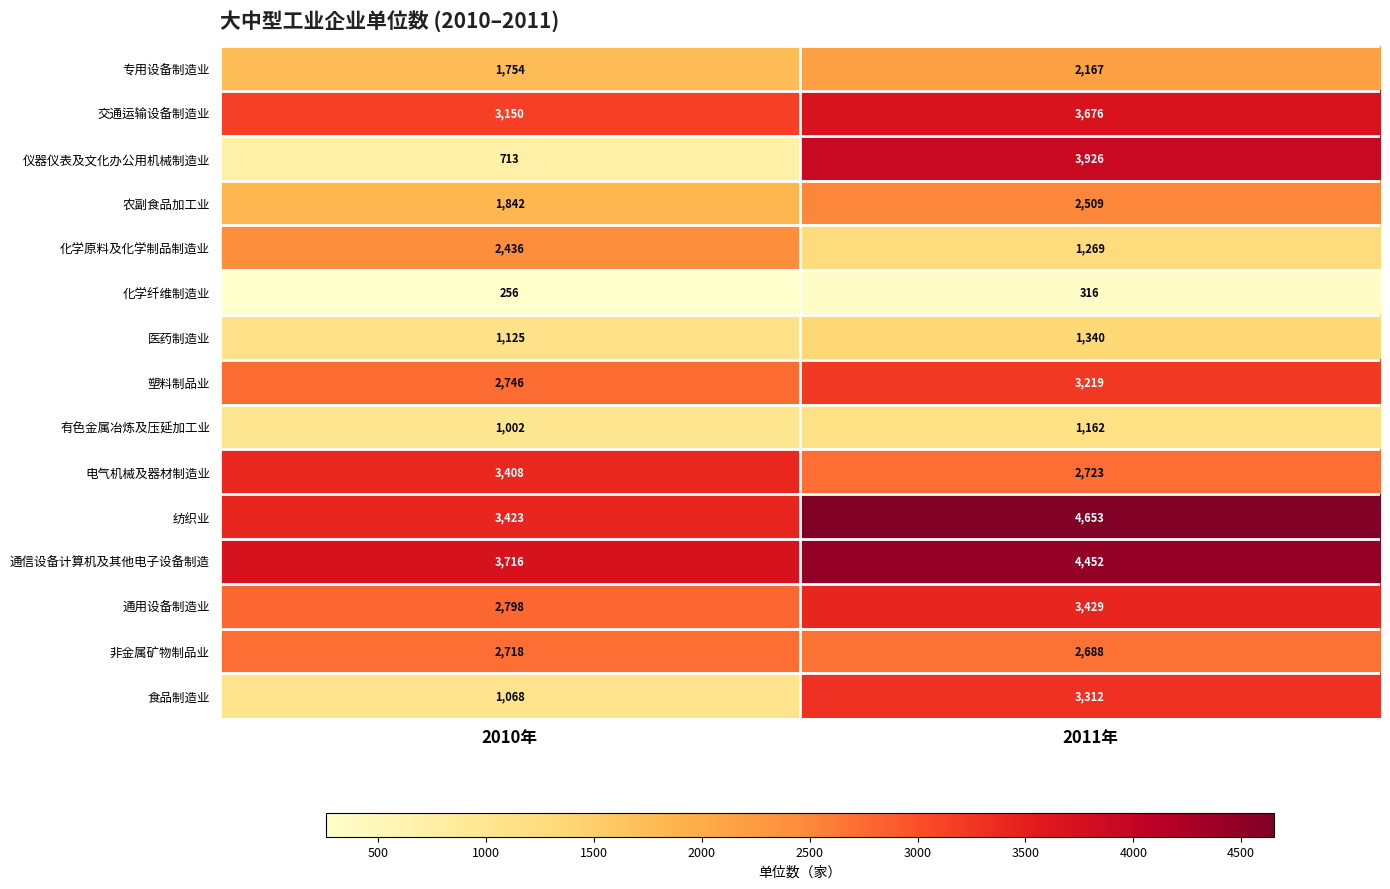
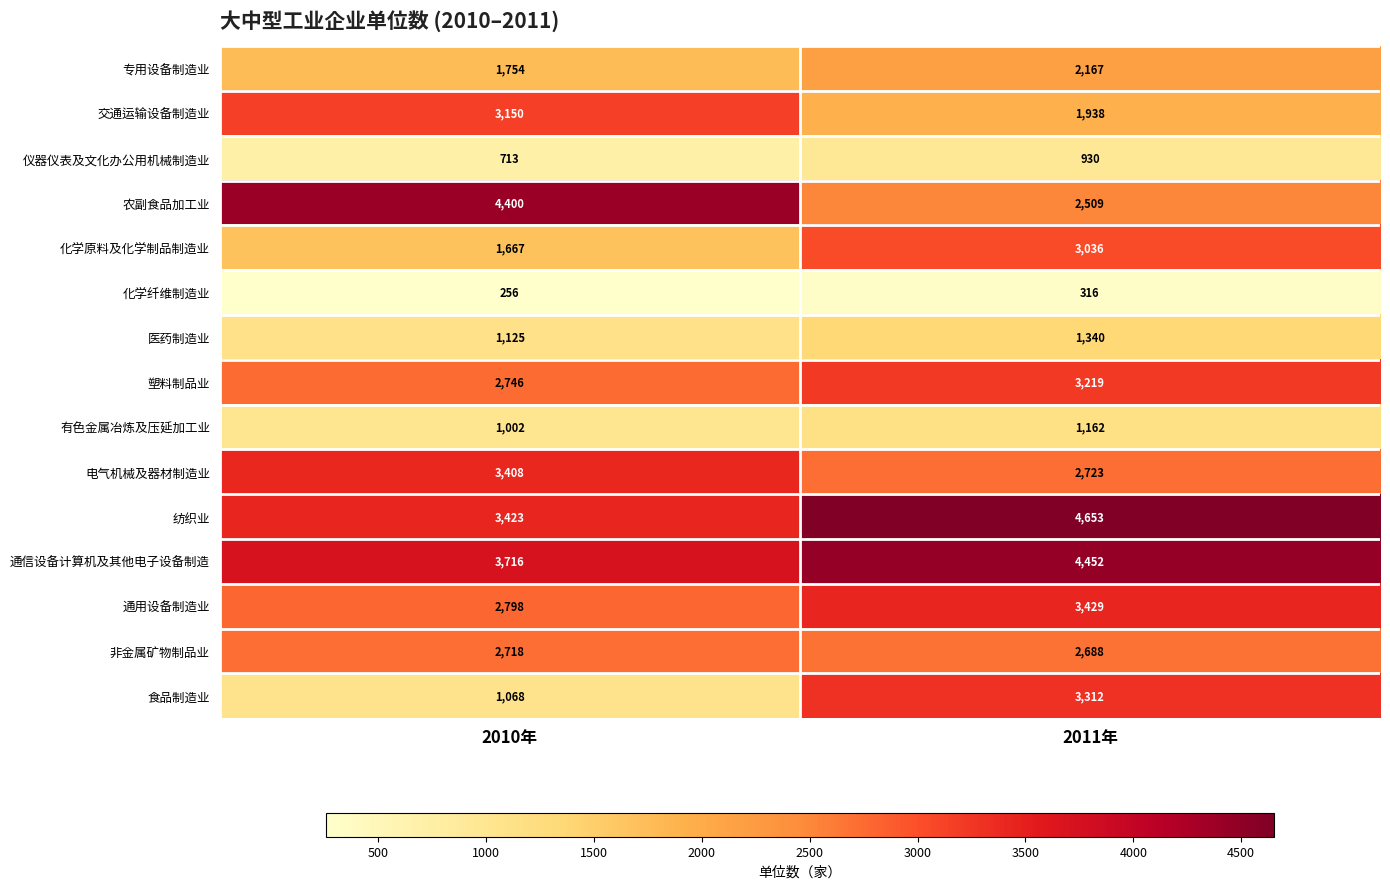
  {
    "专用设备制造业": {
      "2010年": "1,754",
      "2011年": "2,167"
    },
    "交通运输设备制造业": {
      "2010年": "3,150",
-     "2011年": "3,676"
+     "2011年": "1,938"
    },
    "仪器仪表及文化办公用机械制造业": {
      "2010年": "713",
-     "2011年": "3,926"
+     "2011年": "930"
    },
    "农副食品加工业": {
-     "2010年": "1,842",
+     "2010年": "4,400",
      "2011年": "2,509"
    },
    "化学原料及化学制品制造业": {
-     "2010年": "2,436",
-     "2011年": "1,269"
+     "2010年": "1,667",
+     "2011年": "3,036"
    },
    "化学纤维制造业": {
      "2010年": "256",
      "2011年": "316"
    },
    "医药制造业": {
      "2010年": "1,125",
      "2011年": "1,340"
    },
    "塑料制品业": {
      "2010年": "2,746",
      "2011年": "3,219"
    },
    "有色金属冶炼及压延加工业": {
      "2010年": "1,002",
      "2011年": "1,162"
    },
    "电气机械及器材制造业": {
      "2010年": "3,408",
      "2011年": "2,723"
    },
    "纺织业": {
      "2010年": "3,423",
      "2011年": "4,653"
    },
    "通信设备计算机及其他电子设备制造": {
      "2010年": "3,716",
      "2011年": "4,452"
    },
    "通用设备制造业": {
      "2010年": "2,798",
      "2011年": "3,429"
    },
    "非金属矿物制品业": {
      "2010年": "2,718",
      "2011年": "2,688"
    },
    "食品制造业": {
      "2010年": "1,068",
      "2011年": "3,312"
    }
  }
